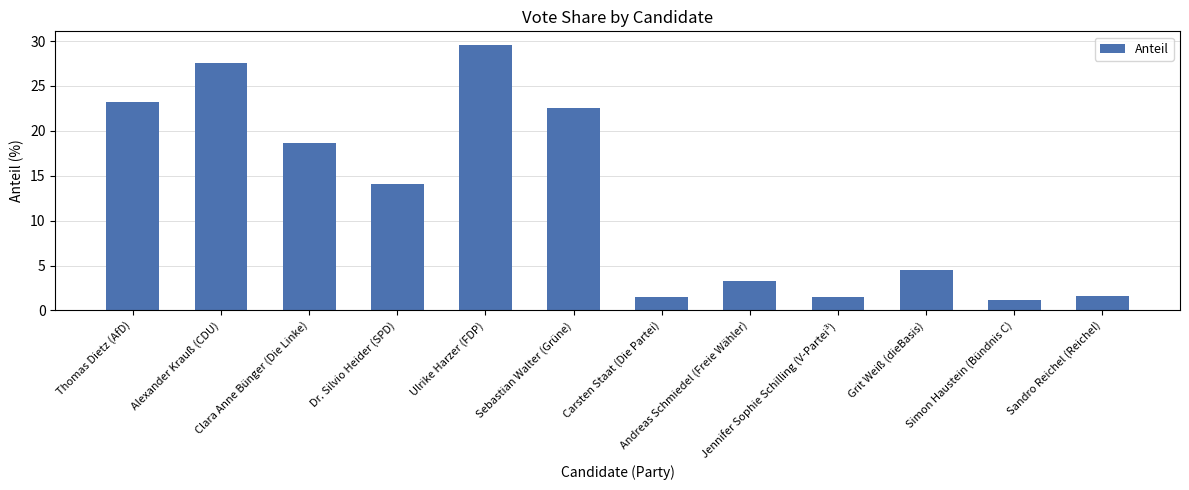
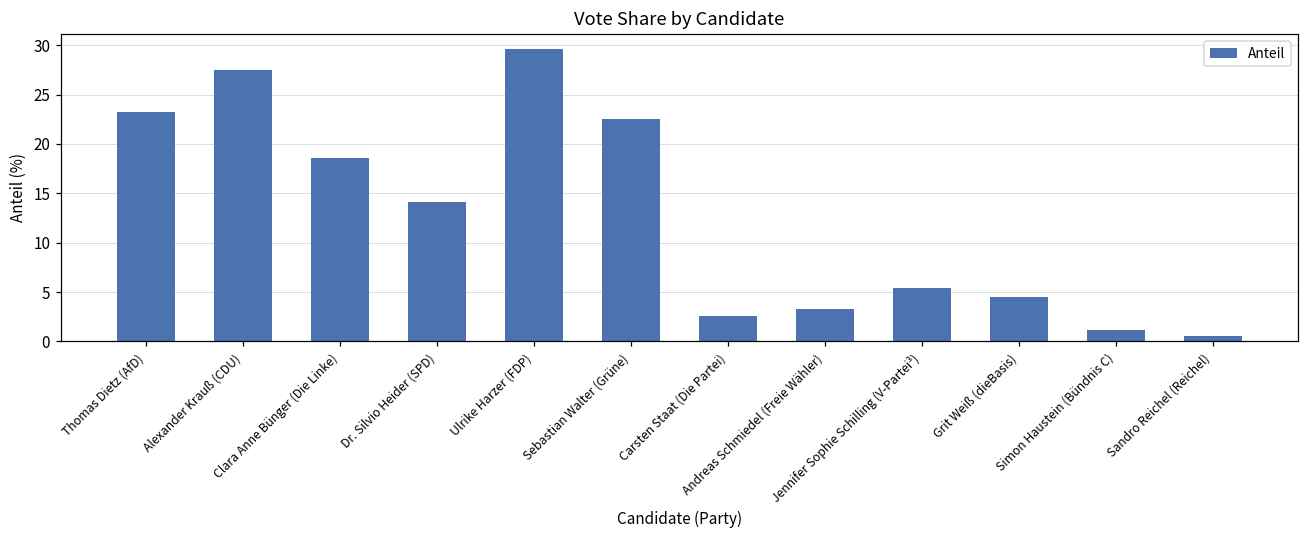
  {
    "Thomas Dietz (AfD)": 23,
    "Alexander Krauß (CDU)": 28,
    "Clara Anne Bünger (Die Linke)": 19,
    "Dr. Silvio Heider (SPD)": 14,
    "Ulrike Harzer (FDP)": 30,
    "Sebastian Walter (Grüne)": 23,
-   "Carsten Staat (Die Partei)": 2,
+   "Carsten Staat (Die Partei)": 3,
    "Andreas Schmiedel (Freie Wähler)": 3,
-   "Jennifer Sophie Schilling (V-Partei³)": 2,
+   "Jennifer Sophie Schilling (V-Partei³)": 5,
    "Grit Weiß (dieBasis)": 5,
    "Simon Haustein (Bündnis C)": 1,
-   "Sandro Reichel (Reichel)": 2
+   "Sandro Reichel (Reichel)": 1
  }
